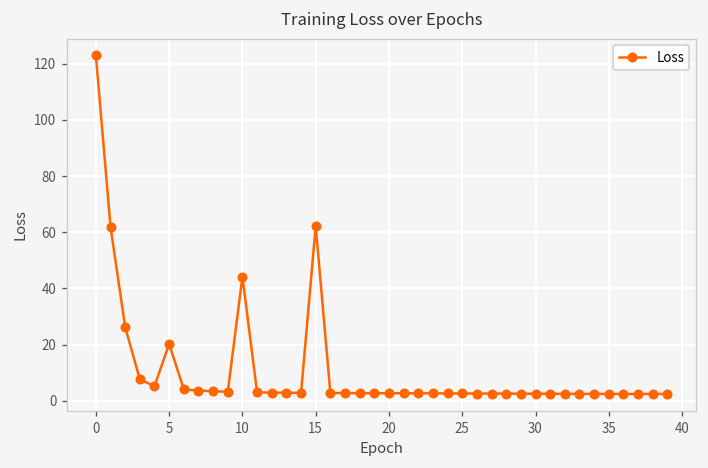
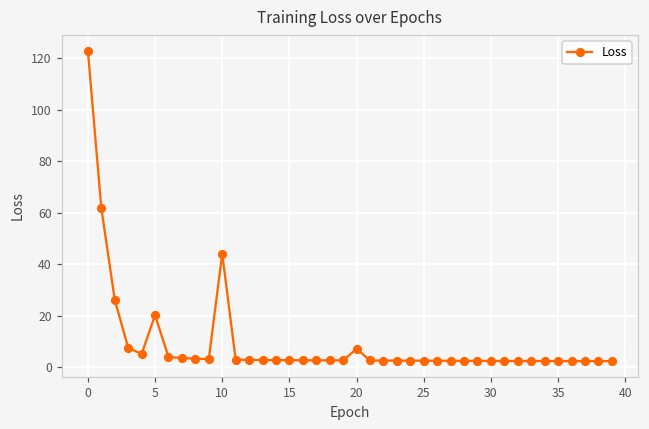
  {
    "0": 123,
    "5": 20,
    "10": 44,
-   "15": 62,
-   "20": 3,
+   "15": 3,
+   "20": 7,
    "25": 3,
    "30": 2,
    "35": 2
  }
